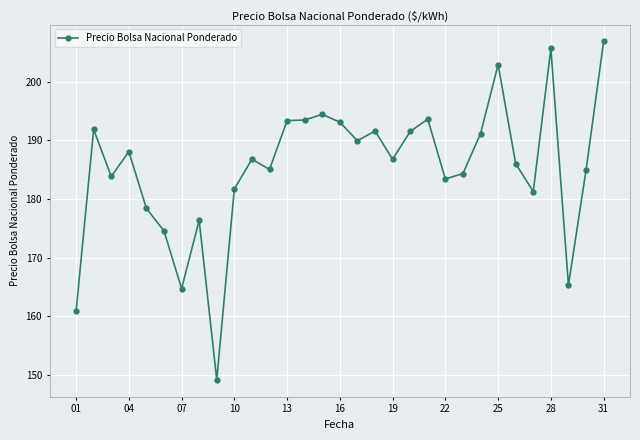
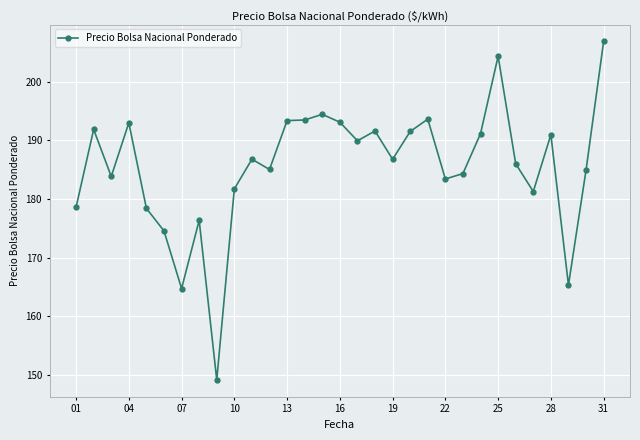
  {
-   "01": 161,
-   "04": 188,
+   "01": 179,
+   "04": 193,
    "07": 165,
    "10": 182,
    "13": 193,
    "16": 193,
    "19": 187,
    "22": 183,
-   "25": 203,
-   "28": 206,
+   "25": 204,
+   "28": 191,
    "31": 207
  }
